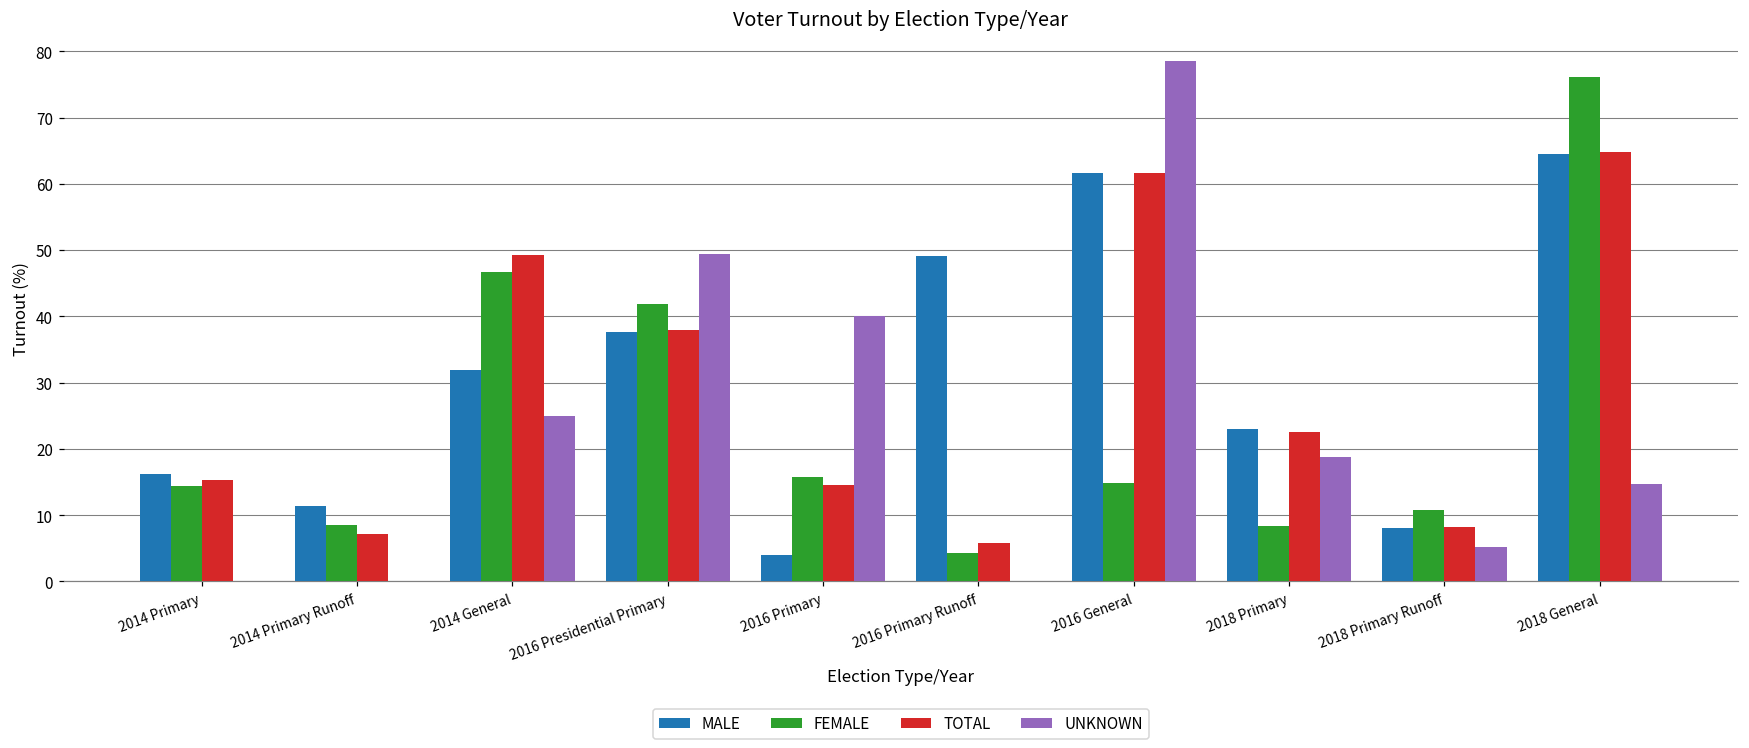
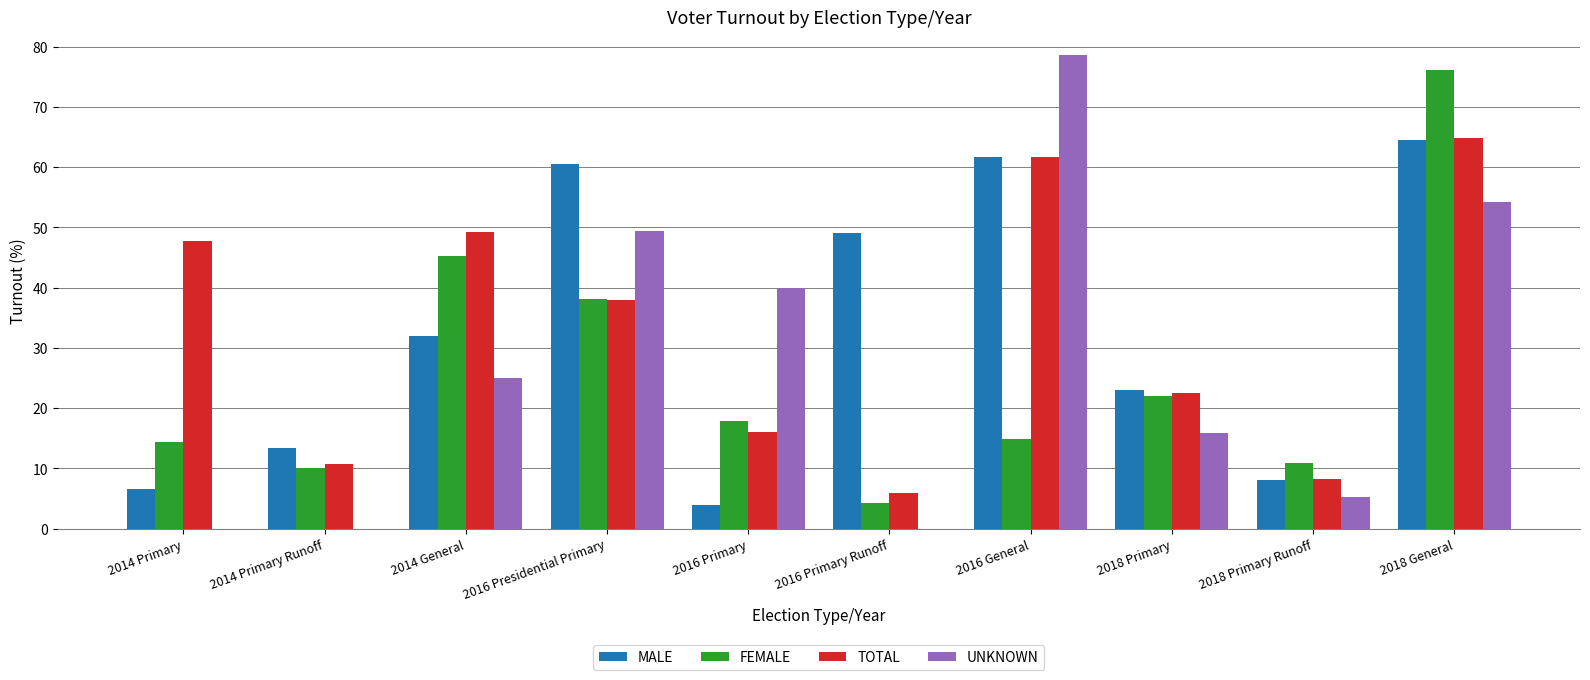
  {
    "MALE": {
-     "2014 Primary": 16,
-     "2014 Primary Runoff": 11,
+     "2014 Primary": 7,
+     "2014 Primary Runoff": 13,
      "2014 General": 32,
-     "2016 Presidential Primary": 38,
+     "2016 Presidential Primary": 60,
      "2016 Primary": 4,
      "2016 Primary Runoff": 49,
      "2016 General": 62,
      "2018 Primary": 23,
      "2018 Primary Runoff": 8,
      "2018 General": 65
    },
    "FEMALE": {
      "2014 Primary": 14,
-     "2014 Primary Runoff": 8,
-     "2014 General": 47,
-     "2016 Presidential Primary": 42,
-     "2016 Primary": 16,
+     "2014 Primary Runoff": 10,
+     "2014 General": 45,
+     "2016 Presidential Primary": 38,
+     "2016 Primary": 18,
      "2016 Primary Runoff": 4,
      "2016 General": 15,
-     "2018 Primary": 8,
+     "2018 Primary": 22,
      "2018 Primary Runoff": 11,
      "2018 General": 76
    },
    "TOTAL": {
-     "2014 Primary": 15,
-     "2014 Primary Runoff": 7,
+     "2014 Primary": 48,
+     "2014 Primary Runoff": 11,
      "2014 General": 49,
      "2016 Presidential Primary": 38,
-     "2016 Primary": 15,
+     "2016 Primary": 16,
      "2016 Primary Runoff": 6,
      "2016 General": 62,
      "2018 Primary": 22,
      "2018 Primary Runoff": 8,
      "2018 General": 65
    },
    "UNKNOWN": {
      "2014 Primary": 0,
      "2014 Primary Runoff": 0,
      "2014 General": 25,
      "2016 Presidential Primary": 49,
      "2016 Primary": 40,
      "2016 Primary Runoff": 0,
      "2016 General": 79,
-     "2018 Primary": 19,
+     "2018 Primary": 16,
      "2018 Primary Runoff": 5,
-     "2018 General": 15
+     "2018 General": 54
    }
  }
